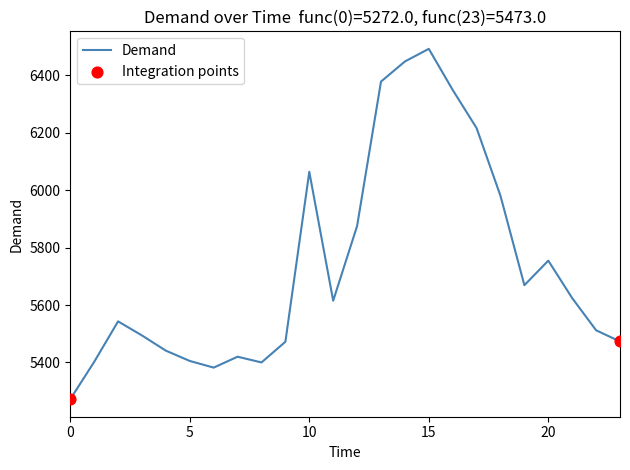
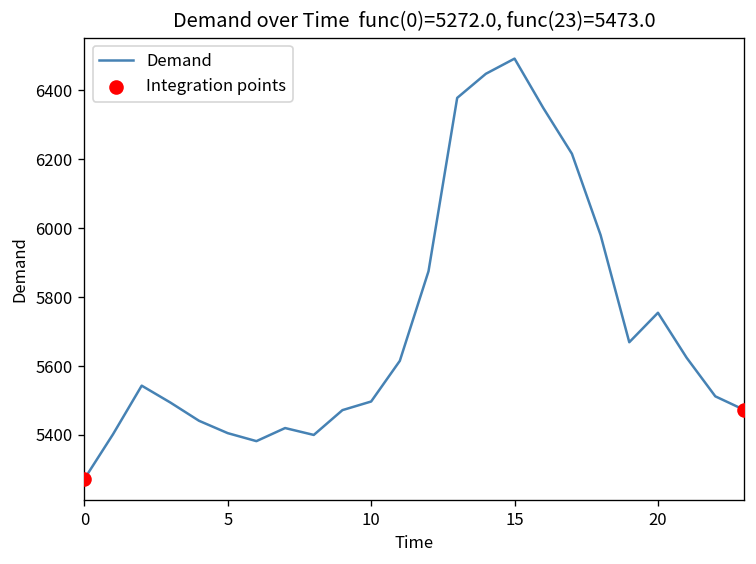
  {
    "Demand": {
      "5": 5410,
-     "10": 6060,
+     "10": 5500,
      "15": 6490,
      "20": 5750
    }
  }
